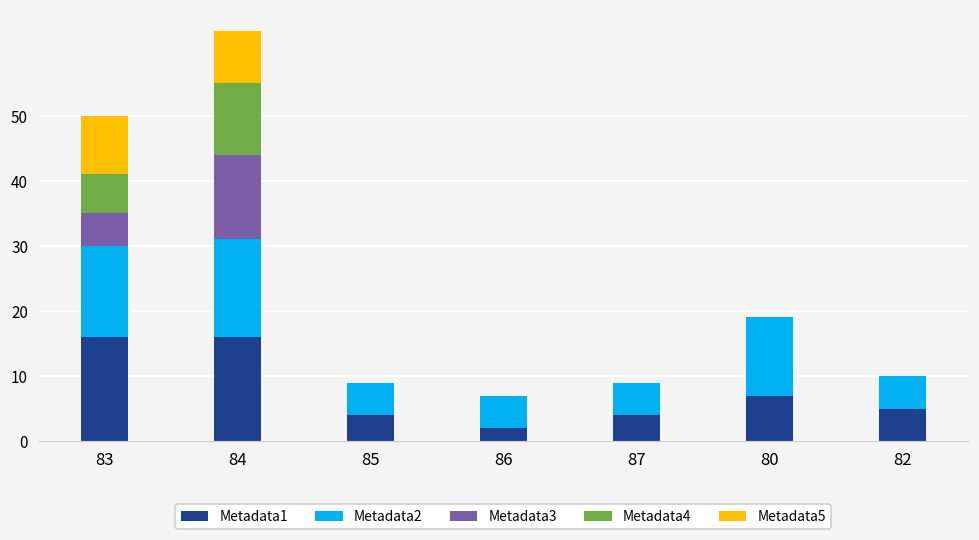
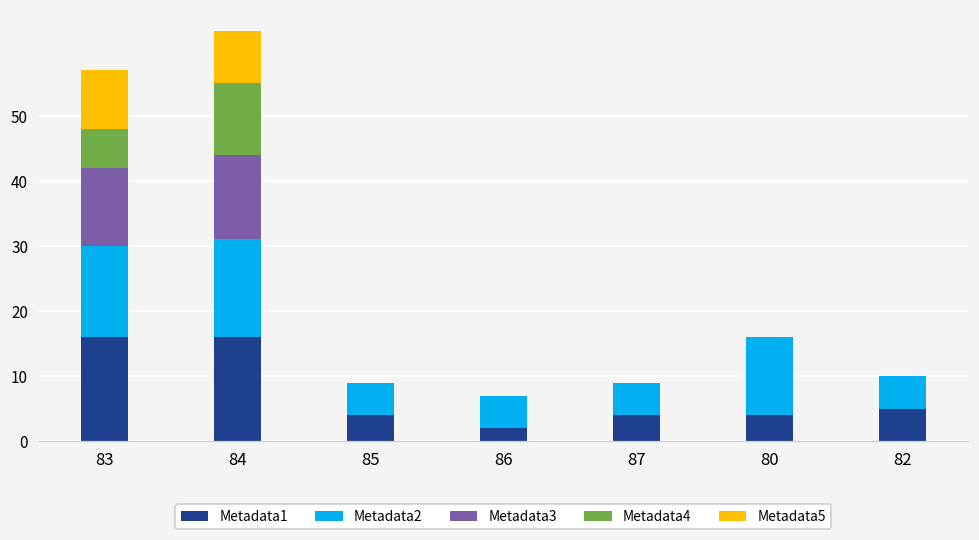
  {
    "Metadata1": {
      "83": 16,
      "84": 16,
      "85": 4,
      "86": 2,
      "87": 4,
-     "80": 7,
+     "80": 4,
      "82": 5
    },
    "Metadata2": {
      "83": 14,
      "84": 15,
      "85": 5,
      "86": 5,
      "87": 5,
      "80": 12,
      "82": 5
    },
    "Metadata3": {
-     "83": 5,
+     "83": 12,
      "84": 13,
      "85": 0,
      "86": 0,
      "87": 0,
      "80": 0,
      "82": 0
    },
    "Metadata4": {
      "83": 6,
      "84": 11,
      "85": 0,
      "86": 0,
      "87": 0,
      "80": 0,
      "82": 0
    },
    "Metadata5": {
      "83": 9,
      "84": 8,
      "85": 0,
      "86": 0,
      "87": 0,
      "80": 0,
      "82": 0
    }
  }
